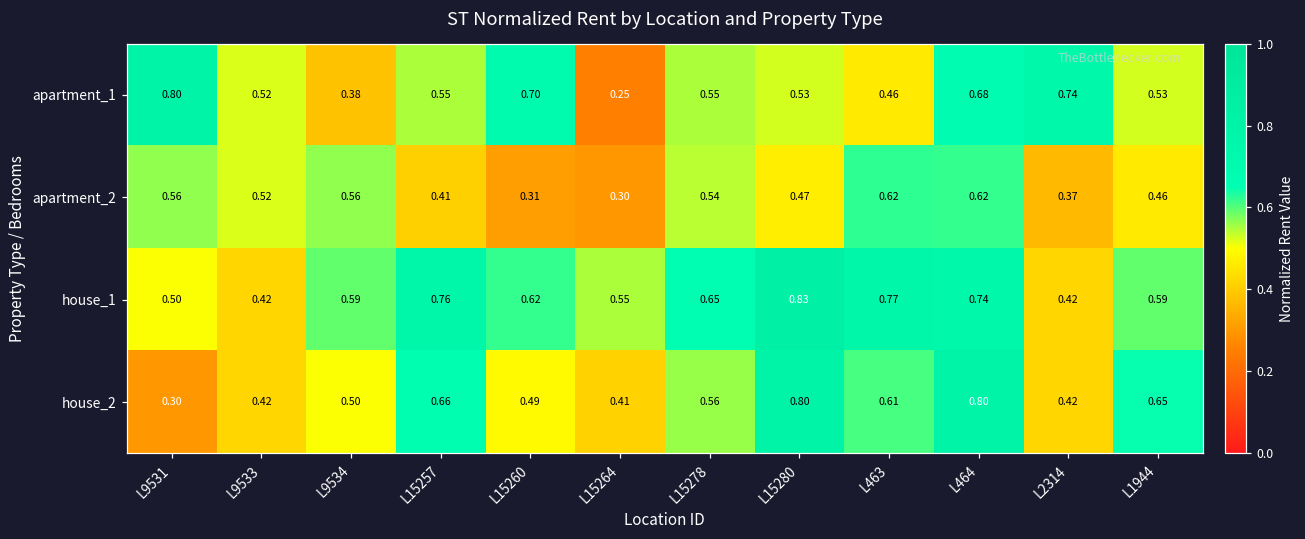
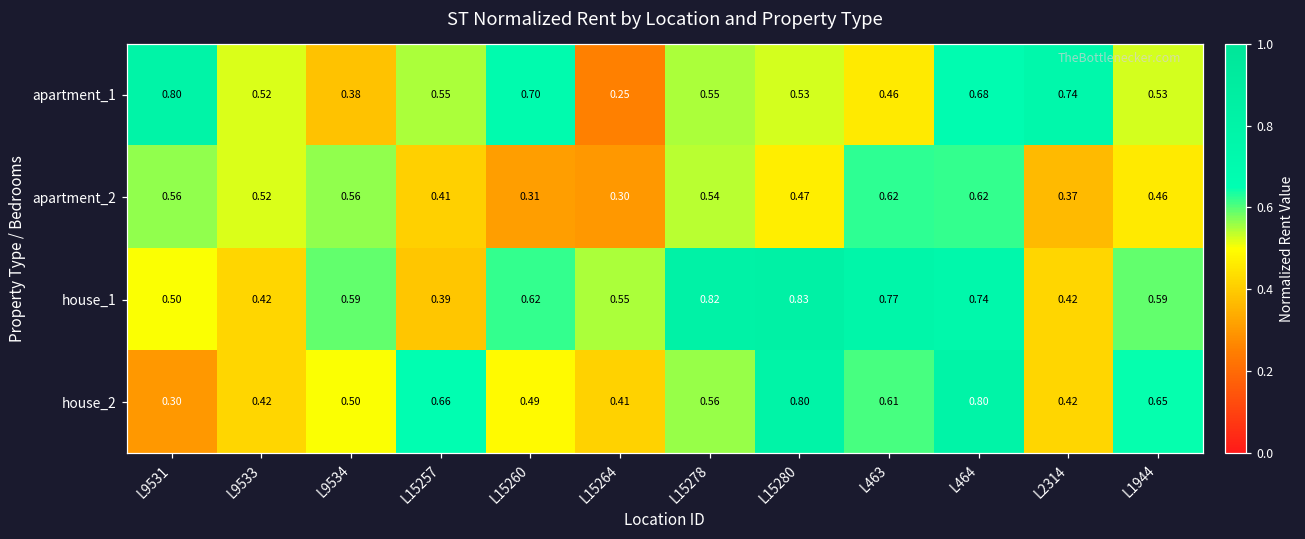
  {
    "apartment_1": {
      "L9531": 0.80,
      "L9533": 0.52,
      "L9534": 0.38,
      "L15257": 0.55,
      "L15260": 0.70,
      "L15264": 0.25,
      "L15278": 0.55,
      "L15280": 0.53,
      "L463": 0.46,
      "L464": 0.68,
      "L2314": 0.74
    },
    "apartment_2": {
      "L9531": 0.56,
      "L9533": 0.52,
      "L9534": 0.56,
      "L15257": 0.41,
      "L15260": 0.31,
      "L15264": 0.30,
      "L15278": 0.54,
      "L15280": 0.47,
      "L463": 0.62,
      "L464": 0.62,
      "L2314": 0.37,
      "L1944": 0.46
    },
    "house_1": {
      "L9531": 0.50,
      "L9533": 0.42,
      "L9534": 0.59,
-     "L15257": 0.76,
+     "L15257": 0.39,
      "L15260": 0.62,
      "L15264": 0.55,
-     "L15278": 0.65,
+     "L15278": 0.82,
      "L15280": 0.83,
      "L463": 0.77,
      "L464": 0.74,
      "L2314": 0.42,
      "L1944": 0.59
    },
    "house_2": {
      "L9531": 0.30,
      "L9533": 0.42,
      "L9534": 0.50,
      "L15257": 0.66,
      "L15260": 0.49,
      "L15264": 0.41,
      "L15278": 0.56,
      "L15280": 0.80,
      "L463": 0.61,
      "L464": 0.80,
      "L2314": 0.42,
      "L1944": 0.65
    }
  }
